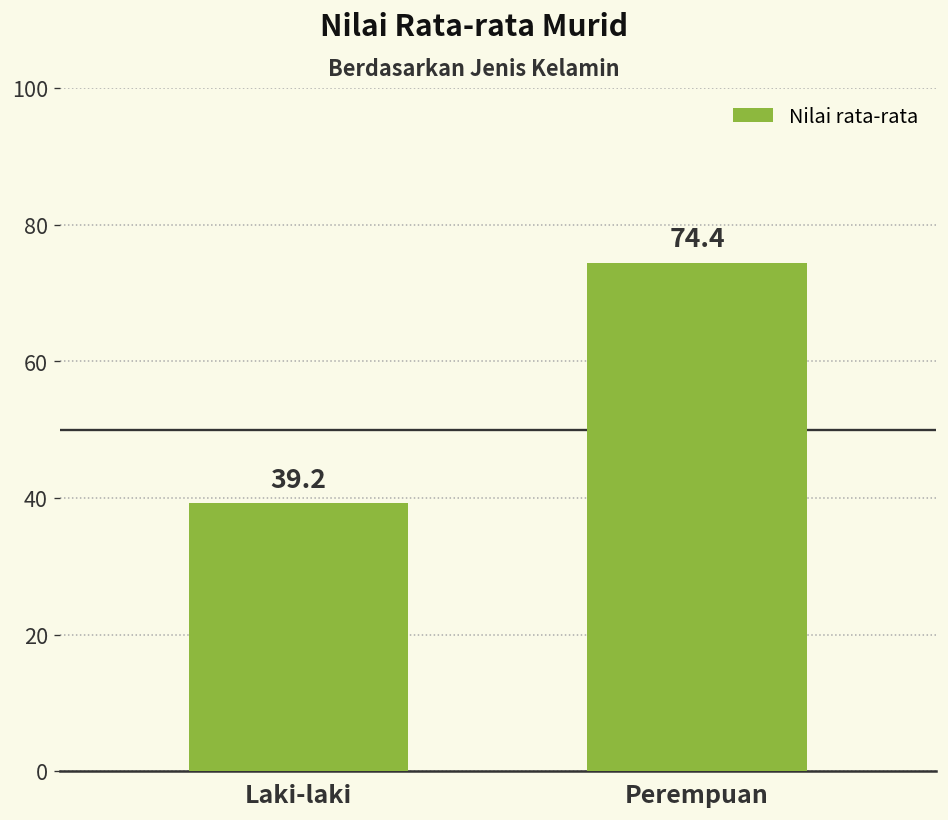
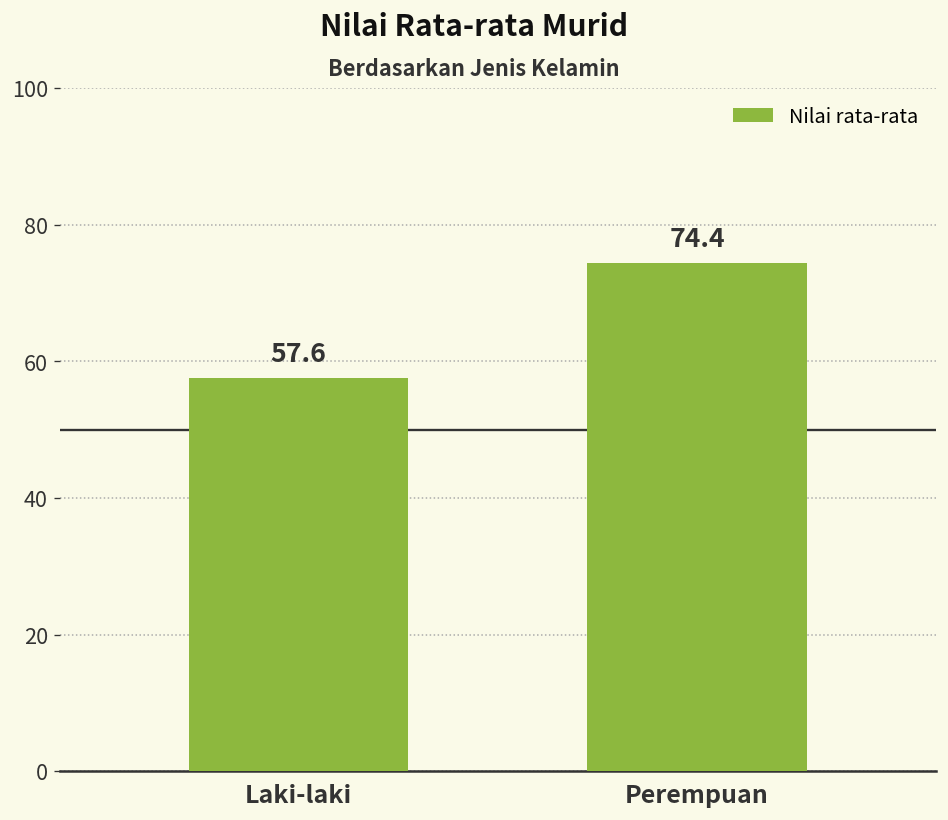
  {
-   "Laki-laki": 39.2,
+   "Laki-laki": 57.6,
    "Perempuan": 74.4
  }
